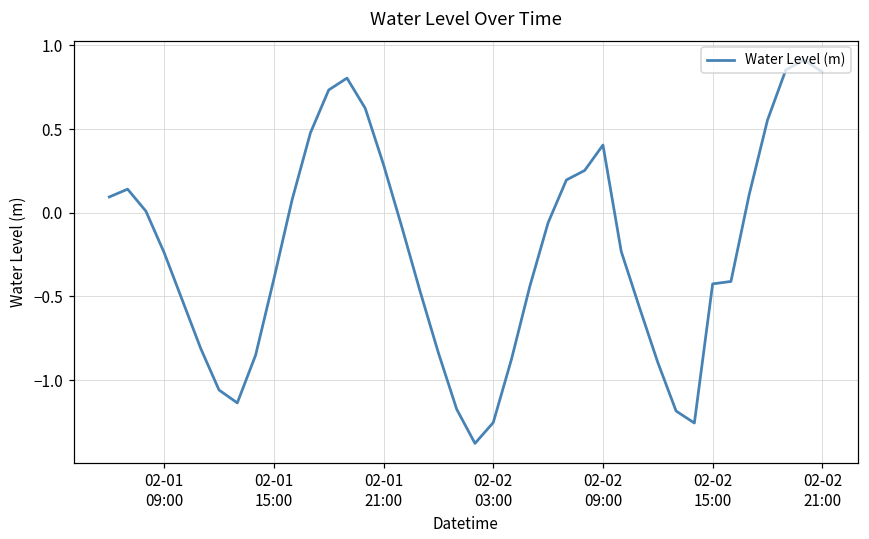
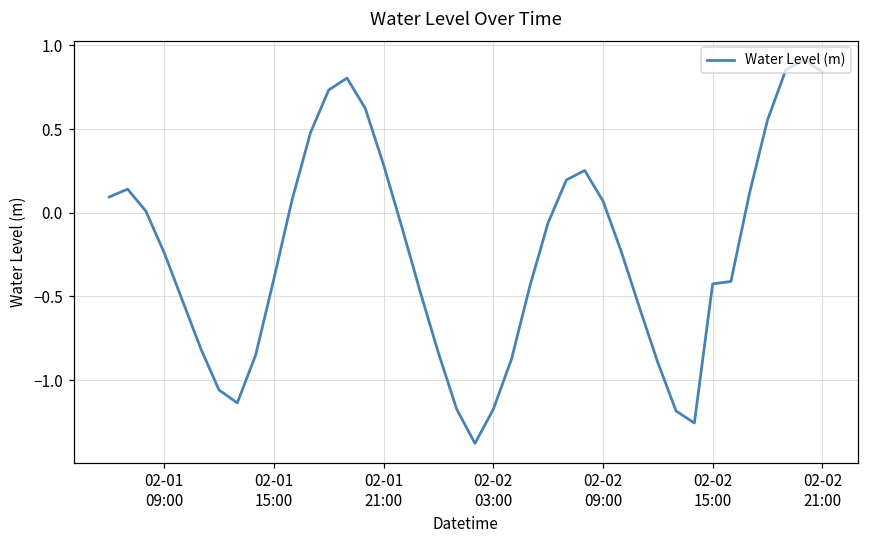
  {
    "02-01 09:00": -0.24,
    "02-01 15:00": -0.40,
    "02-01 21:00": 0.29,
-   "02-02 03:00": -1.25,
-   "02-02 09:00": 0.40,
+   "02-02 03:00": -1.18,
+   "02-02 09:00": 0.07,
    "02-02 15:00": -0.43
  }
